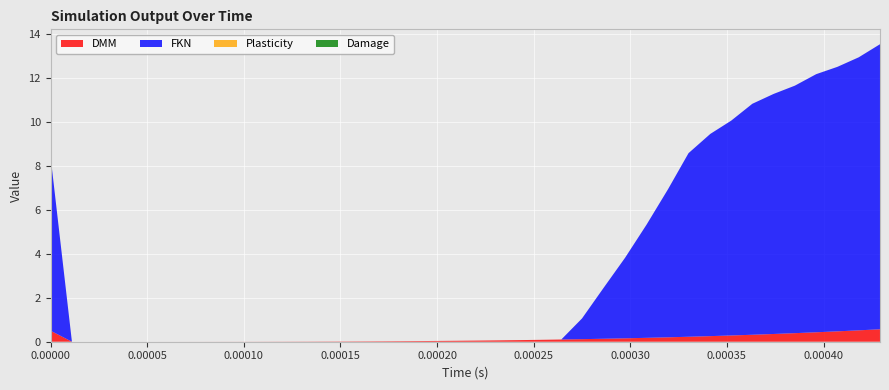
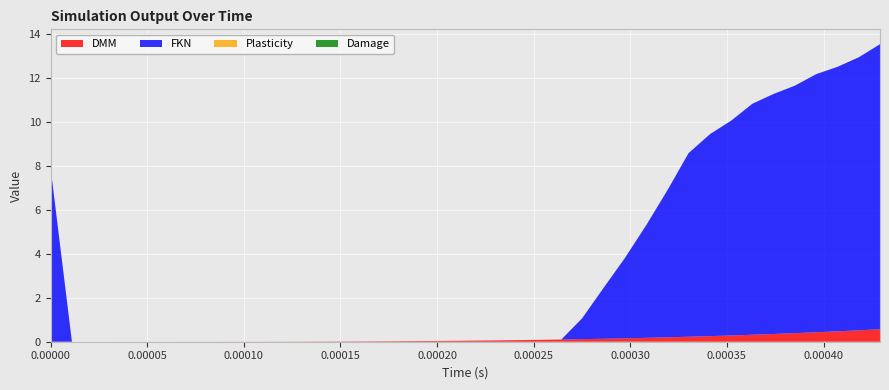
  {
    "DMM": {
-     "0.00000": 0.5
+     "0.00000": 0.0
    }
  }
